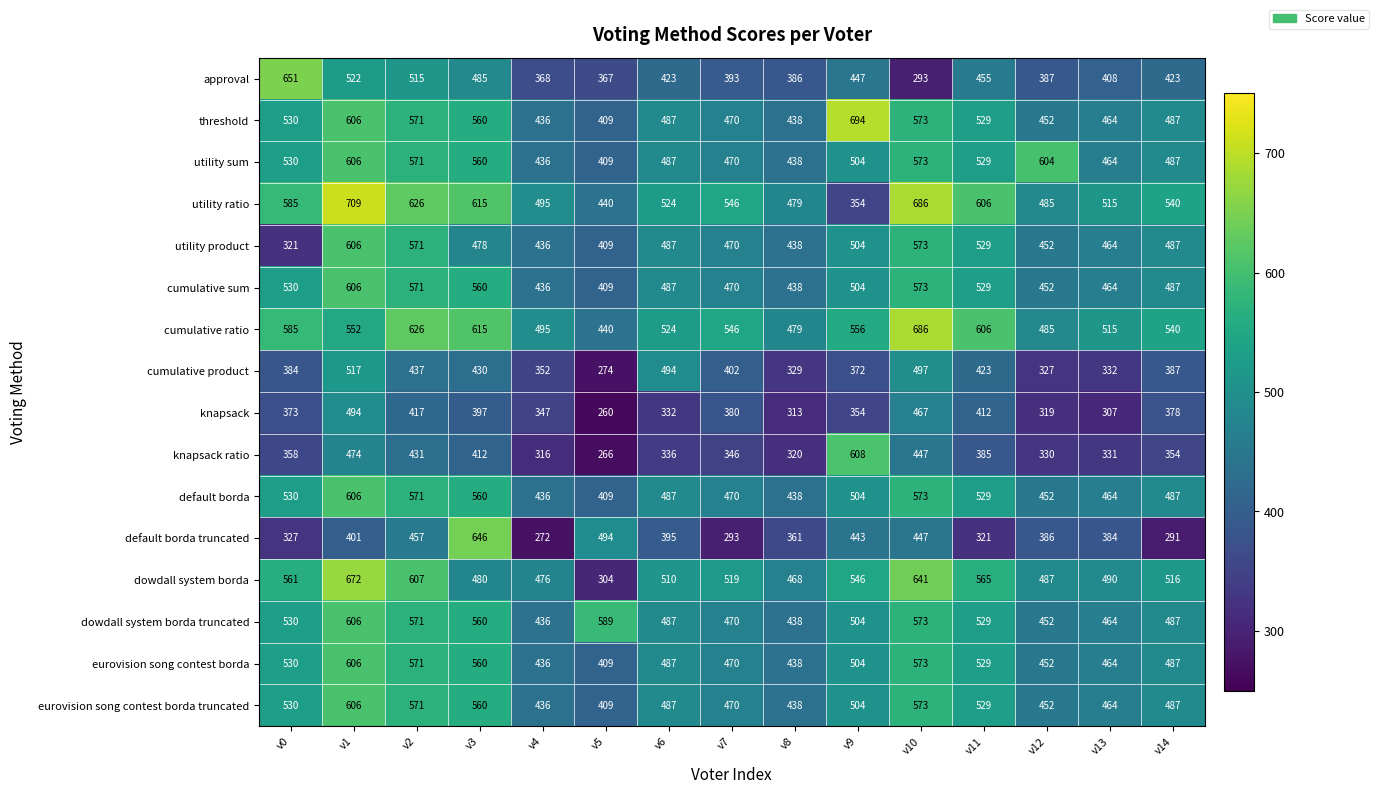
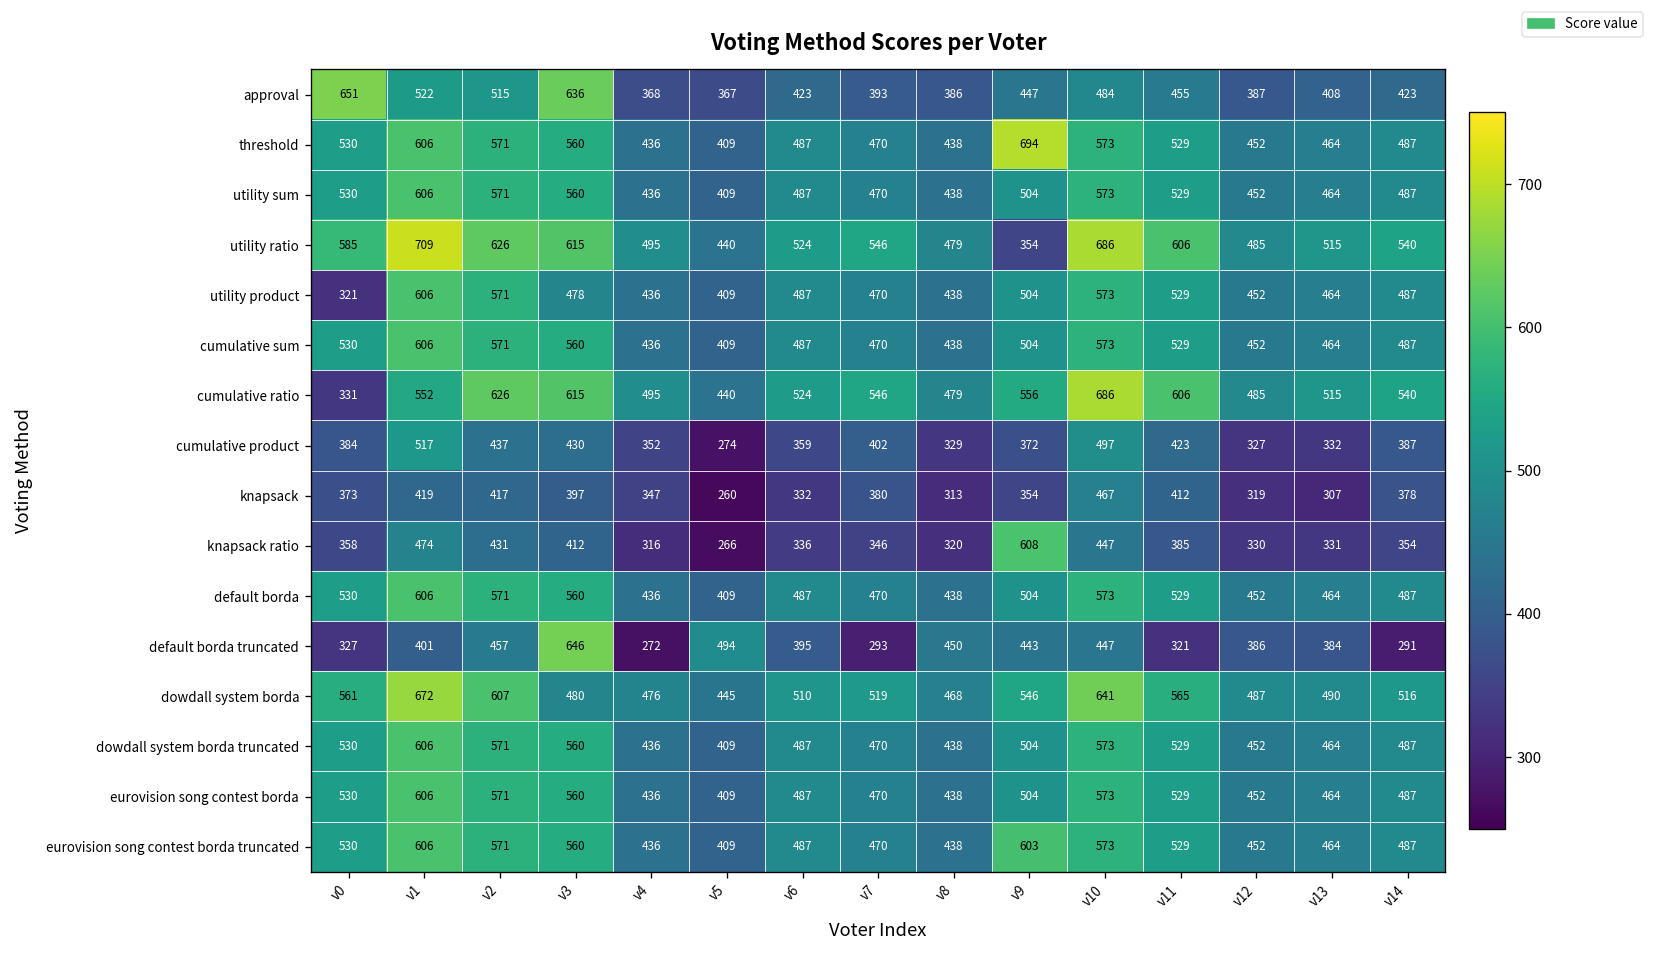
  {
    "approval": {
      "v0": 651,
      "v1": 522,
      "v2": 515,
-     "v3": 485,
+     "v3": 636,
      "v4": 368,
      "v5": 367,
      "v6": 423,
      "v7": 393,
      "v8": 386,
      "v9": 447,
-     "v10": 293,
+     "v10": 484,
      "v11": 455,
      "v12": 387,
      "v13": 408,
      "v14": 423
    },
    "utility sum": {
      "v0": 530,
      "v1": 606,
      "v2": 571,
      "v3": 560,
      "v4": 436,
      "v5": 409,
      "v6": 487,
      "v7": 470,
      "v8": 438,
      "v9": 504,
      "v10": 573,
      "v11": 529,
-     "v12": 604,
+     "v12": 452,
      "v13": 464,
      "v14": 487
    },
    "cumulative ratio": {
-     "v0": 585,
+     "v0": 331,
      "v1": 552,
      "v2": 626,
      "v3": 615,
      "v4": 495,
      "v5": 440,
      "v6": 524,
      "v7": 546,
      "v8": 479,
      "v9": 556,
      "v10": 686,
      "v11": 606,
      "v12": 485,
      "v13": 515,
      "v14": 540
    },
    "cumulative product": {
      "v0": 384,
      "v1": 517,
      "v2": 437,
      "v3": 430,
      "v4": 352,
      "v5": 274,
-     "v6": 494,
+     "v6": 359,
      "v7": 402,
      "v8": 329,
      "v9": 372,
      "v10": 497,
      "v11": 423,
      "v12": 327,
      "v13": 332,
      "v14": 387
    },
    "knapsack": {
      "v0": 373,
-     "v1": 494,
+     "v1": 419,
      "v2": 417,
      "v3": 397,
      "v4": 347,
      "v5": 260,
      "v6": 332,
      "v7": 380,
      "v8": 313,
      "v9": 354,
      "v10": 467,
      "v11": 412,
      "v12": 319,
      "v13": 307,
      "v14": 378
    },
    "default borda truncated": {
      "v0": 327,
      "v1": 401,
      "v2": 457,
      "v3": 646,
      "v4": 272,
      "v5": 494,
      "v6": 395,
      "v7": 293,
-     "v8": 361,
+     "v8": 450,
      "v9": 443,
      "v10": 447,
      "v11": 321,
      "v12": 386,
      "v13": 384,
      "v14": 291
    },
    "dowdall system borda": {
      "v0": 561,
      "v1": 672,
      "v2": 607,
      "v3": 480,
      "v4": 476,
-     "v5": 304,
+     "v5": 445,
      "v6": 510,
      "v7": 519,
      "v8": 468,
      "v9": 546,
      "v10": 641,
      "v11": 565,
      "v12": 487,
      "v13": 490,
      "v14": 516
    },
    "dowdall system borda truncated": {
      "v0": 530,
      "v1": 606,
      "v2": 571,
      "v3": 560,
      "v4": 436,
-     "v5": 589,
+     "v5": 409,
      "v6": 487,
      "v7": 470,
      "v8": 438,
      "v9": 504,
      "v10": 573,
      "v11": 529,
      "v12": 452,
      "v13": 464,
      "v14": 487
    },
    "eurovision song contest borda truncated": {
      "v0": 530,
      "v1": 606,
      "v2": 571,
      "v3": 560,
      "v4": 436,
      "v5": 409,
      "v6": 487,
      "v7": 470,
      "v8": 438,
-     "v9": 504,
+     "v9": 603,
      "v10": 573,
      "v11": 529,
      "v12": 452,
      "v13": 464,
      "v14": 487
    }
  }
